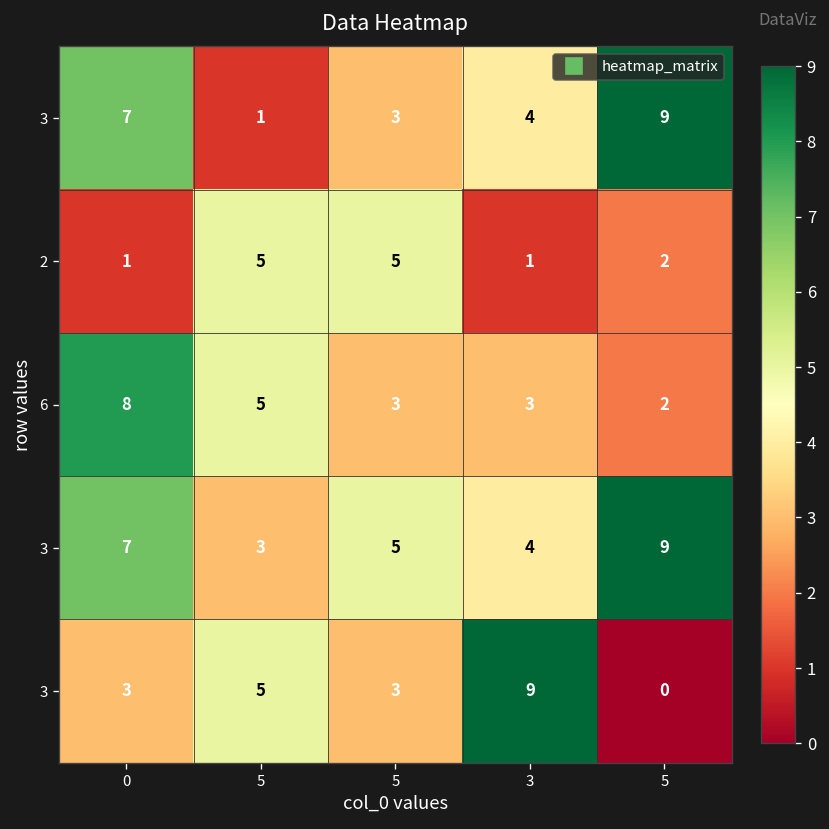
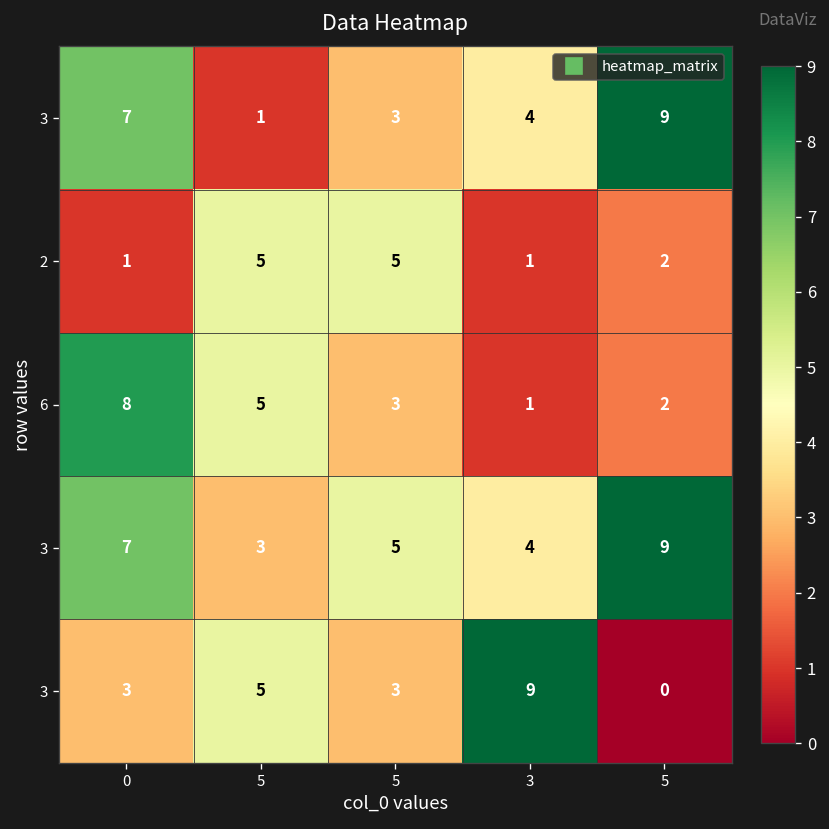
  {
    "2": {
      "0": 1,
      "3": 1
    },
    "6": {
      "0": 8,
-     "3": 3
+     "3": 1
    }
  }
